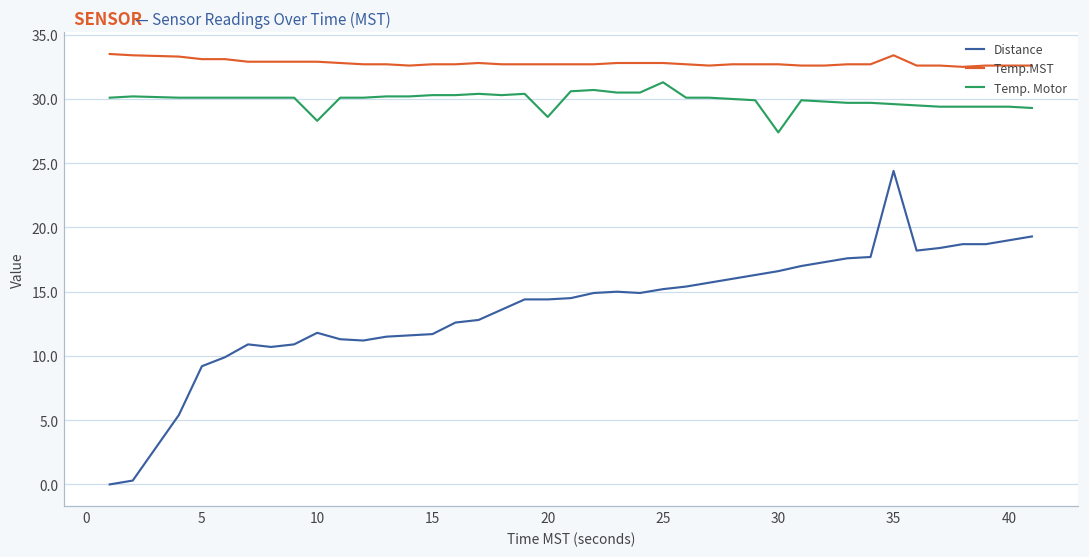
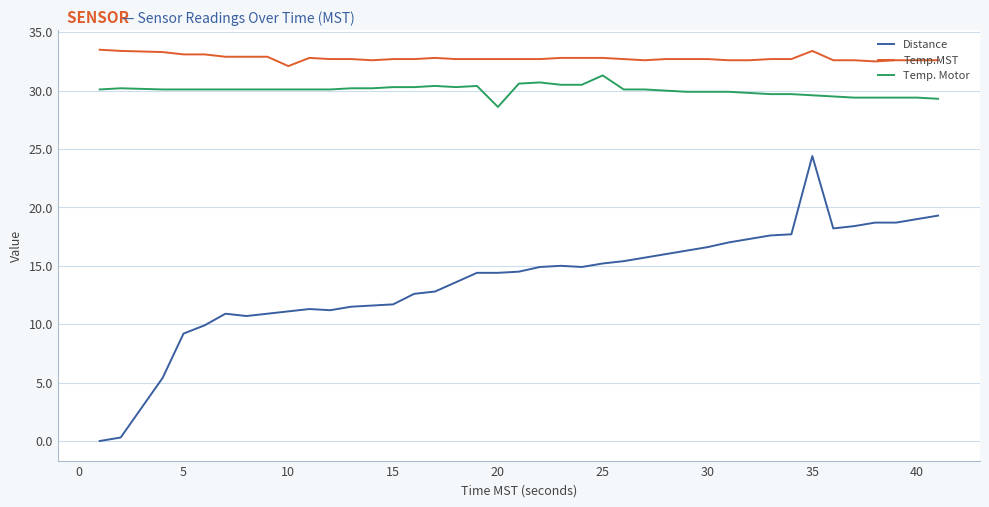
  {
    "Distance": {
      "5": 9.2,
-     "10": 11.8,
+     "10": 11.1,
      "15": 11.7,
      "20": 14.4,
      "25": 15.2,
      "30": 16.6,
      "35": 24.4,
      "40": 19.0
    },
    "Temp.MST": {
      "5": 33.1,
-     "10": 32.9,
+     "10": 32.1,
      "15": 32.7,
      "20": 32.7,
      "25": 32.8,
      "30": 32.7,
      "35": 33.4,
      "40": 32.6
    },
    "Temp. Motor": {
      "5": 30.1,
-     "10": 28.3,
+     "10": 30.1,
      "15": 30.3,
      "20": 28.6,
      "25": 31.3,
-     "30": 27.4,
+     "30": 29.9,
      "35": 29.6,
      "40": 29.4
    }
  }
